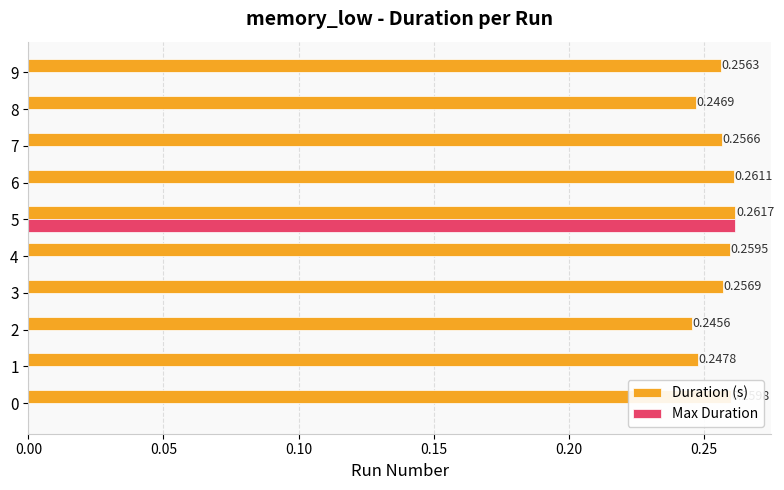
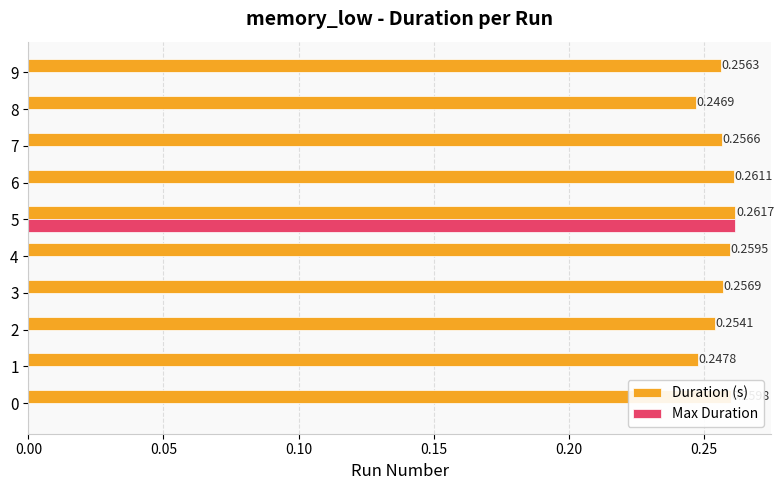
  {
    "Duration (s)": {
      "9": 0.2563,
      "8": 0.2469,
      "7": 0.2566,
      "6": 0.2611,
      "5": 0.2617,
      "4": 0.2595,
      "3": 0.2569,
-     "2": 0.2456,
+     "2": 0.2541,
      "1": 0.2478
    },
    "Max Duration": {
      "9": 0.000,
      "8": 0.000,
      "7": 0.000,
      "6": 0.000,
      "4": 0.000,
      "3": 0.000,
      "2": 0.000,
      "1": 0.000,
      "0": 0.000
    }
  }
